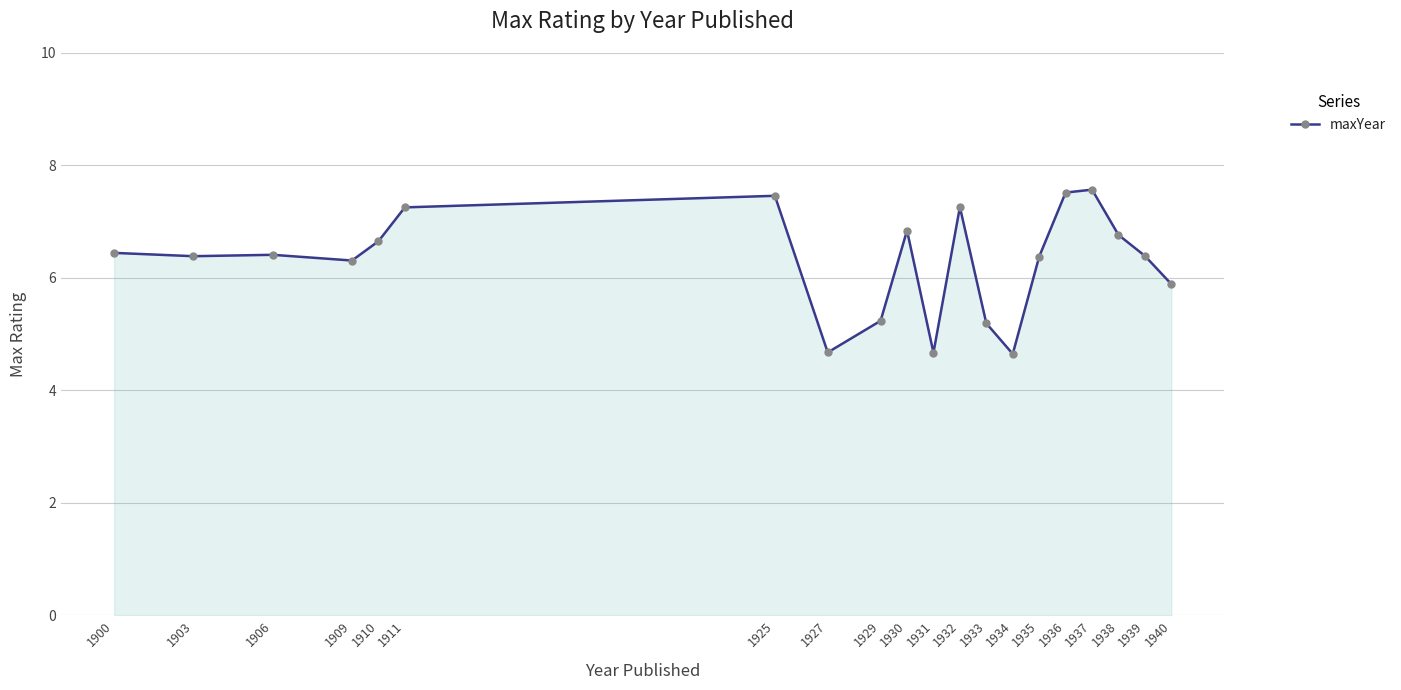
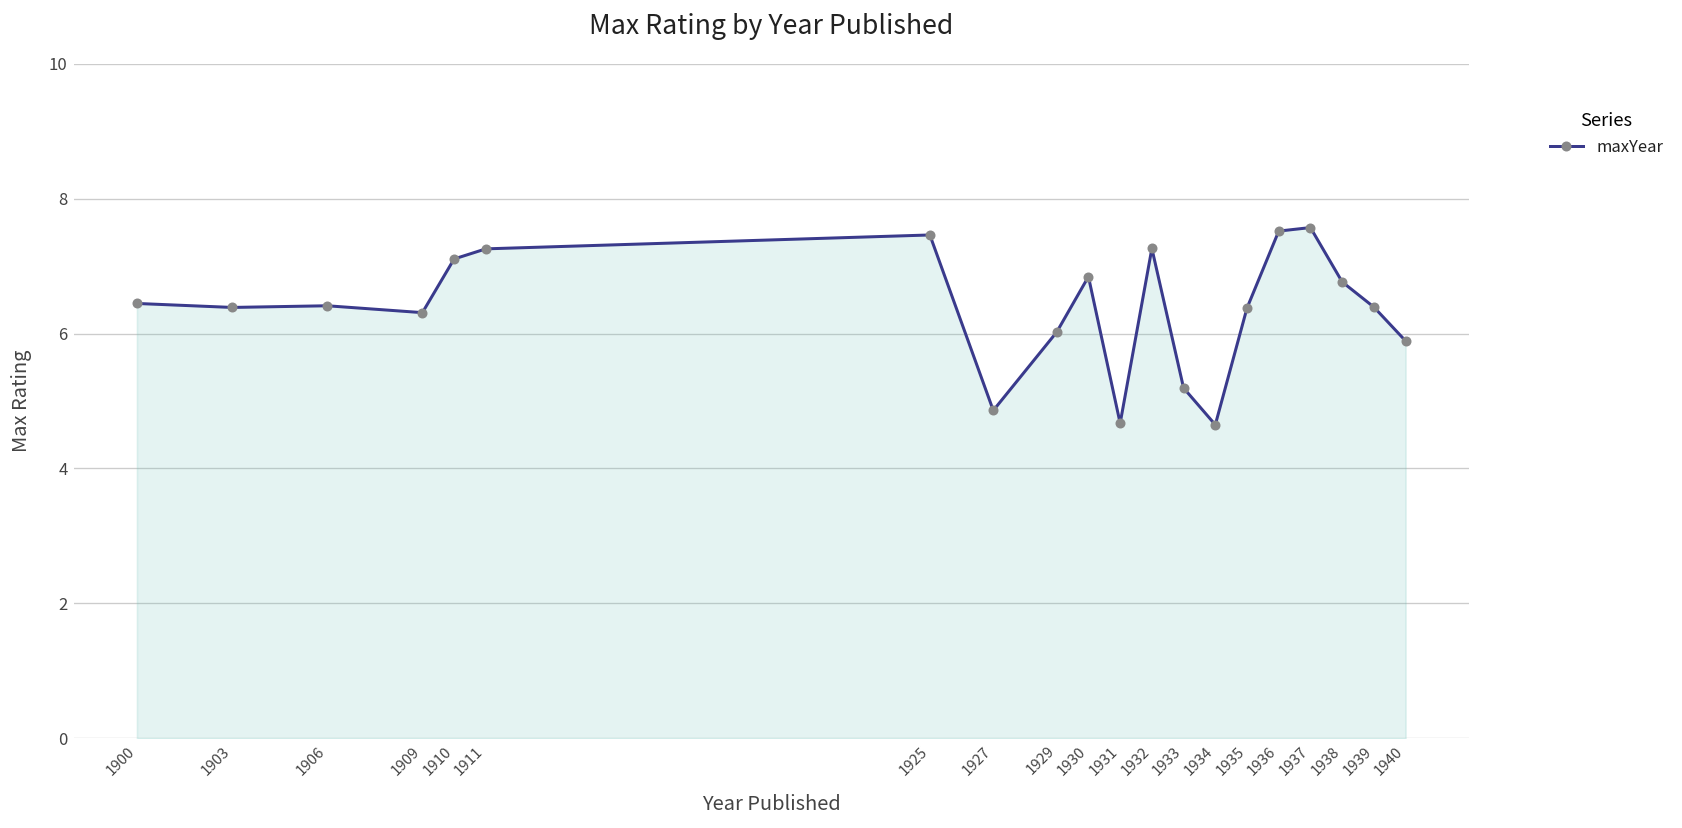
  {
    "1900": 6.4,
    "1903": 6.4,
    "1906": 6.4,
    "1909": 6.3,
-   "1910": 6.7,
+   "1910": 7.1,
    "1911": 7.3,
    "1925": 7.5,
-   "1927": 4.7,
-   "1929": 5.2,
+   "1927": 4.9,
+   "1929": 6.0,
    "1930": 6.8,
    "1931": 4.7,
    "1932": 7.3,
    "1933": 5.2,
    "1934": 4.6,
    "1935": 6.4,
    "1936": 7.5,
    "1937": 7.6,
    "1938": 6.8,
    "1939": 6.4,
    "1940": 5.9
  }
